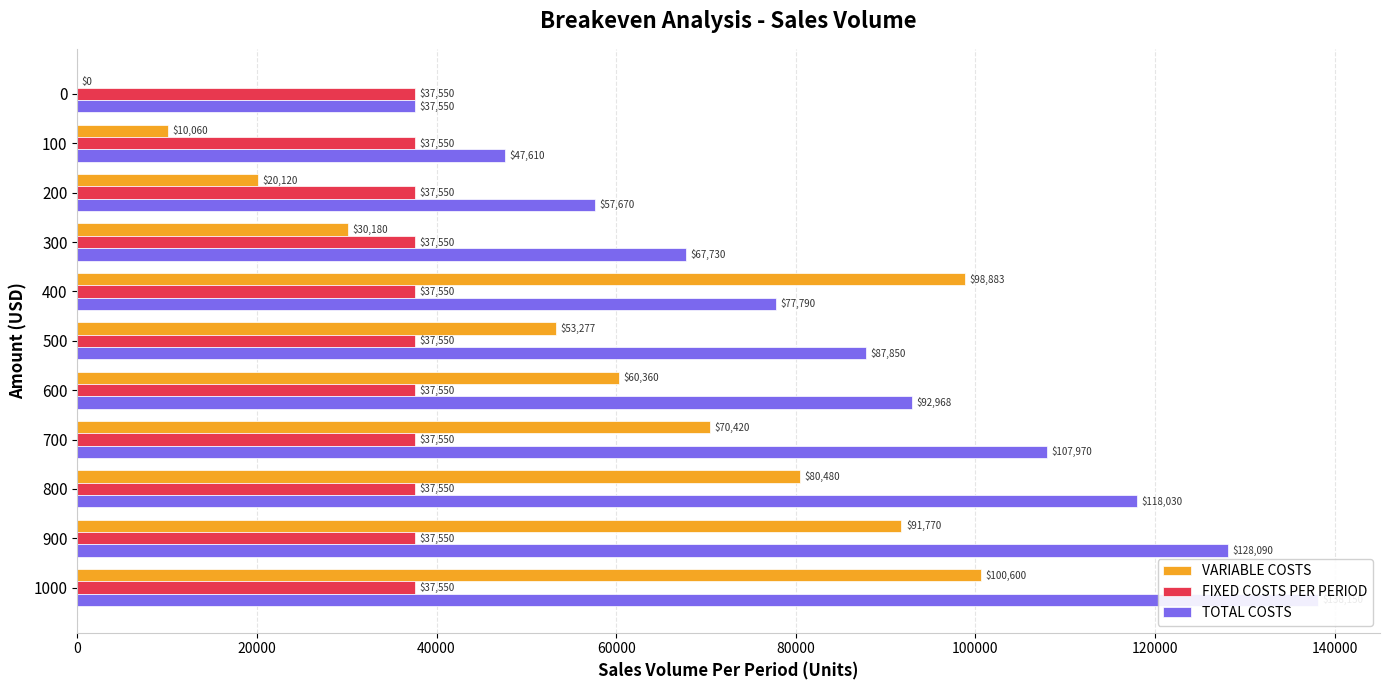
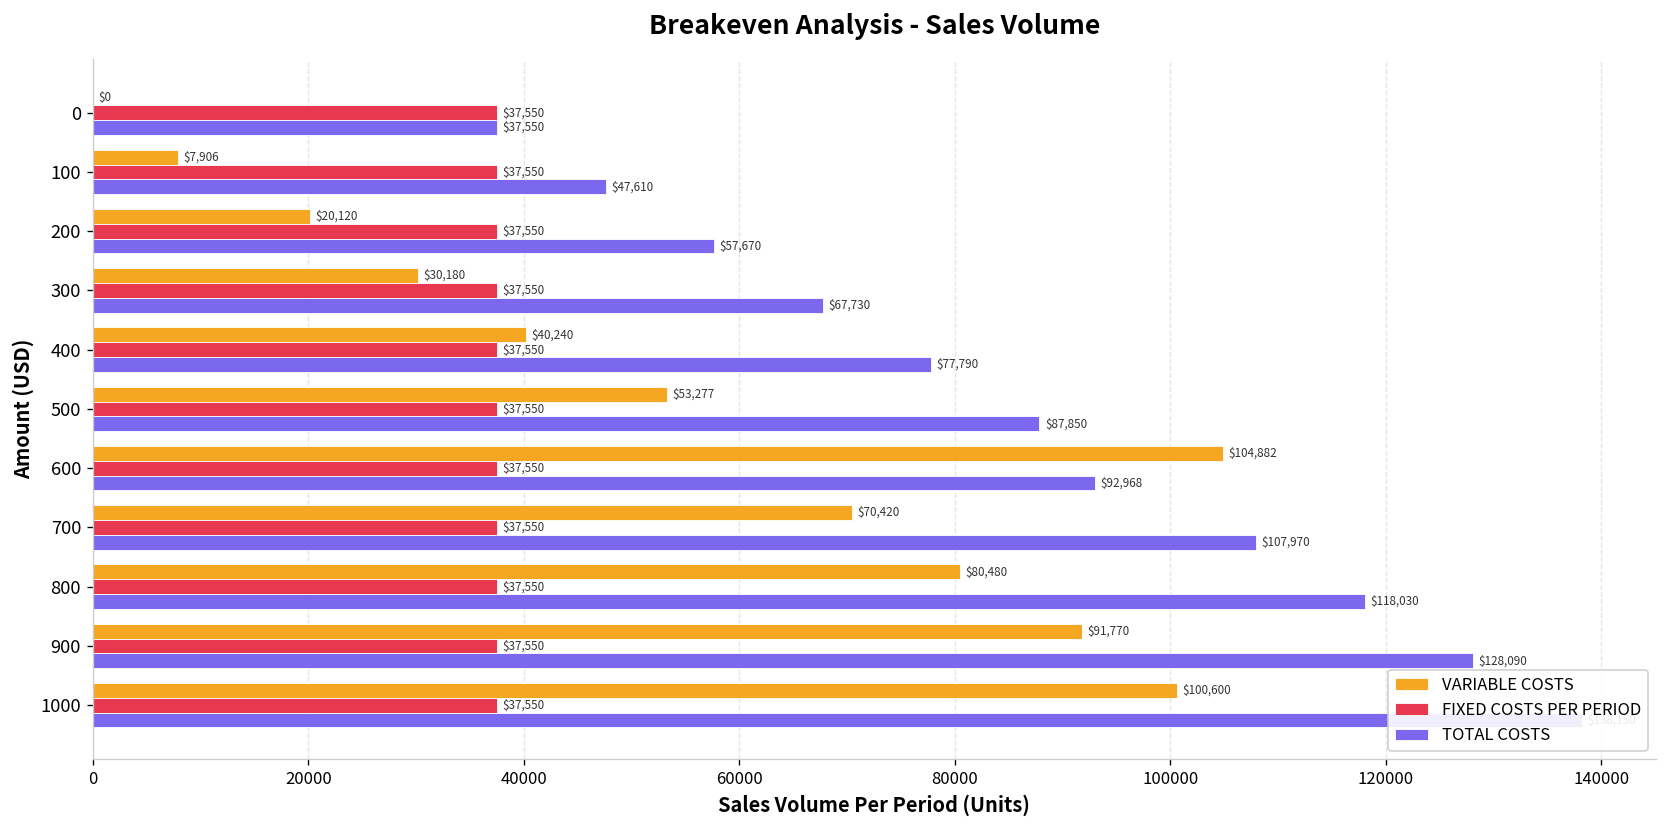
  {
    "VARIABLE COSTS": {
      "0": "$0",
-     "100": "$10,060",
+     "100": "$7,906",
      "200": "$20,120",
      "300": "$30,180",
-     "400": "$98,883",
+     "400": "$40,240",
      "500": "$53,277",
-     "600": "$60,360",
+     "600": "$104,882",
      "700": "$70,420",
      "800": "$80,480",
      "900": "$91,770",
      "1000": "$100,600"
    },
    "FIXED COSTS PER PERIOD": {
      "0": "$37,550",
      "100": "$37,550",
      "200": "$37,550",
      "300": "$37,550",
      "400": "$37,550",
      "500": "$37,550",
      "600": "$37,550",
      "700": "$37,550",
      "800": "$37,550",
      "900": "$37,550",
      "1000": "$37,550"
    },
    "TOTAL COSTS": {
      "0": "$37,550",
      "100": "$47,610",
      "200": "$57,670",
      "300": "$67,730",
      "400": "$77,790",
      "500": "$87,850",
      "600": "$92,968",
      "700": "$107,970",
      "800": "$118,030",
      "900": "$128,090"
    }
  }
